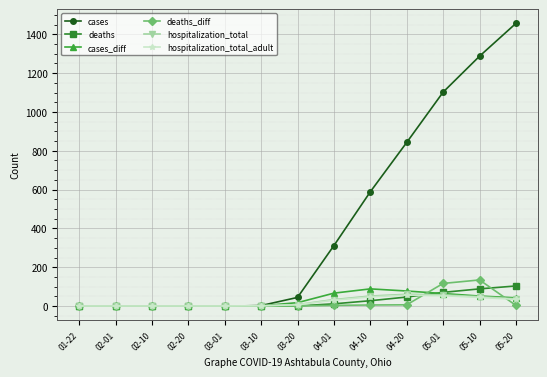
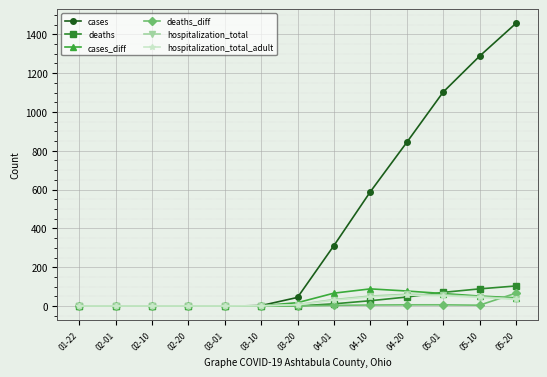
  {
    "deaths_diff": {
      "04-10": 10,
      "04-20": 10,
-     "05-01": 120,
-     "05-10": 140,
-     "05-20": 0
+     "05-01": 10,
+     "05-10": 10,
+     "05-20": 70
    }
  }
